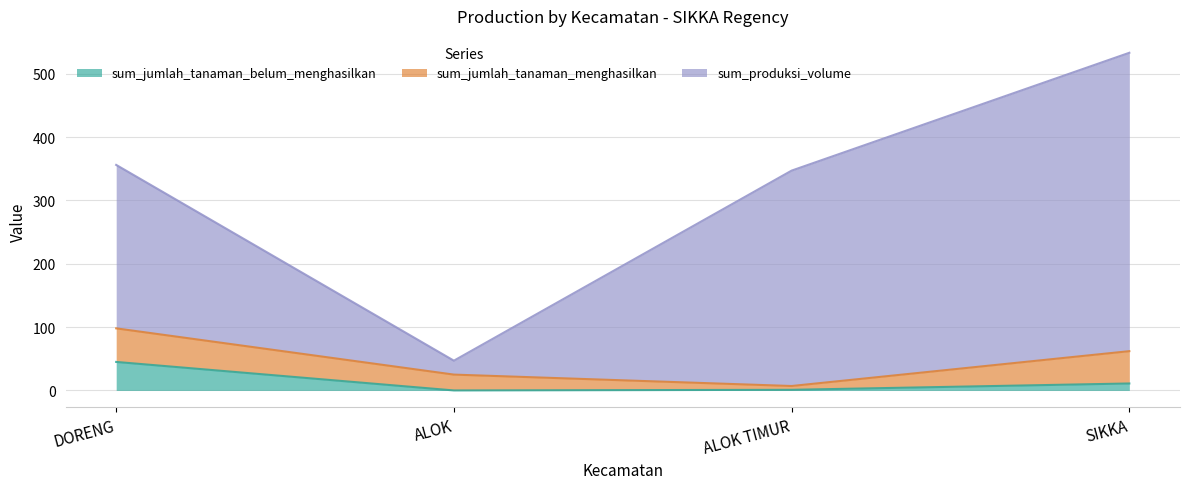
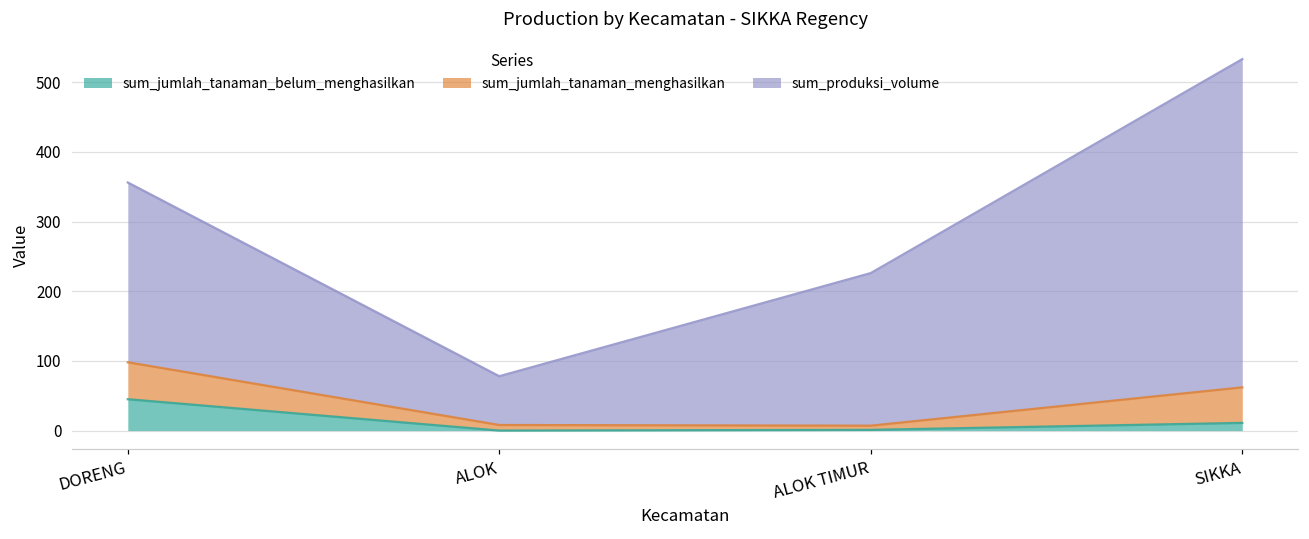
  {
    "sum_jumlah_tanaman_belum_menghasilkan": {
      "DORENG": 50,
      "ALOK": 0,
      "ALOK TIMUR": 0,
      "SIKKA": 10
    },
    "sum_jumlah_tanaman_menghasilkan": {
      "DORENG": 50,
-     "ALOK": 30,
+     "ALOK": 10,
      "ALOK TIMUR": 10,
      "SIKKA": 50
    },
    "sum_produksi_volume": {
      "DORENG": 260,
-     "ALOK": 20,
-     "ALOK TIMUR": 340,
+     "ALOK": 70,
+     "ALOK TIMUR": 220,
      "SIKKA": 470
    }
  }
